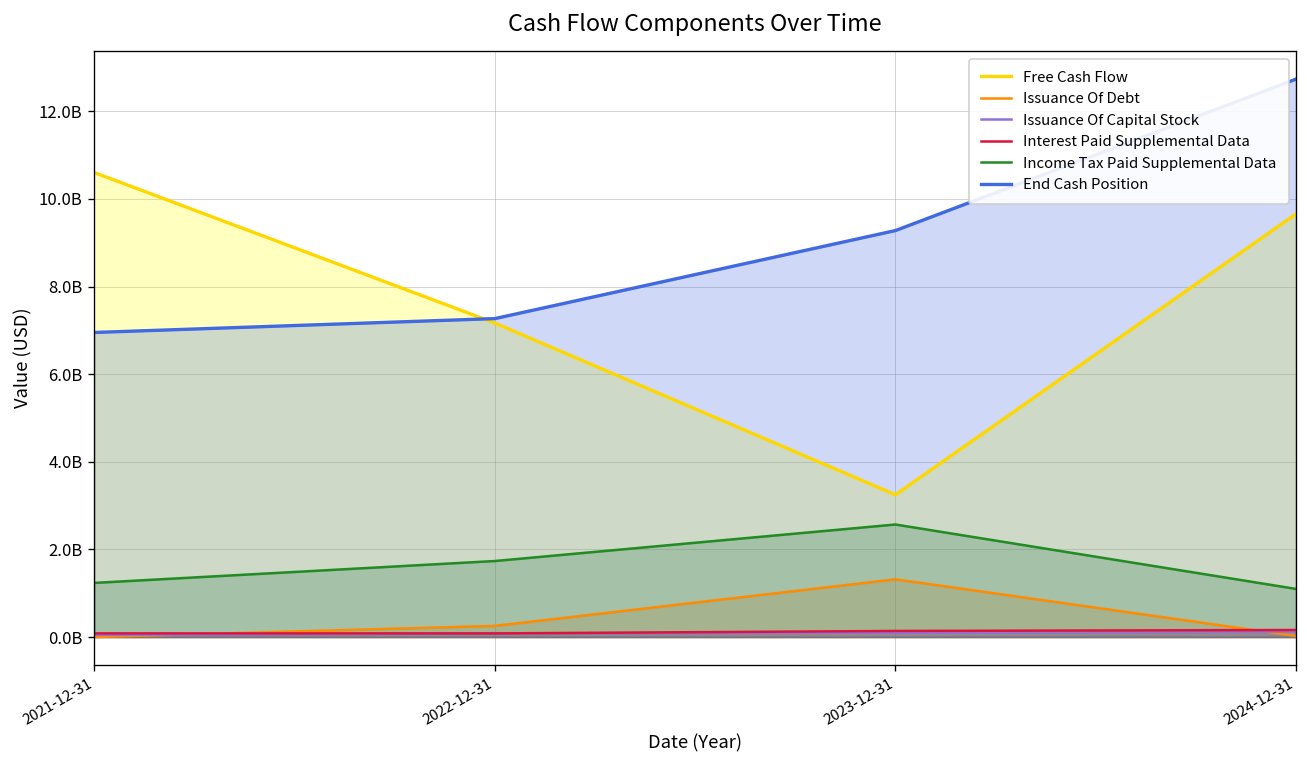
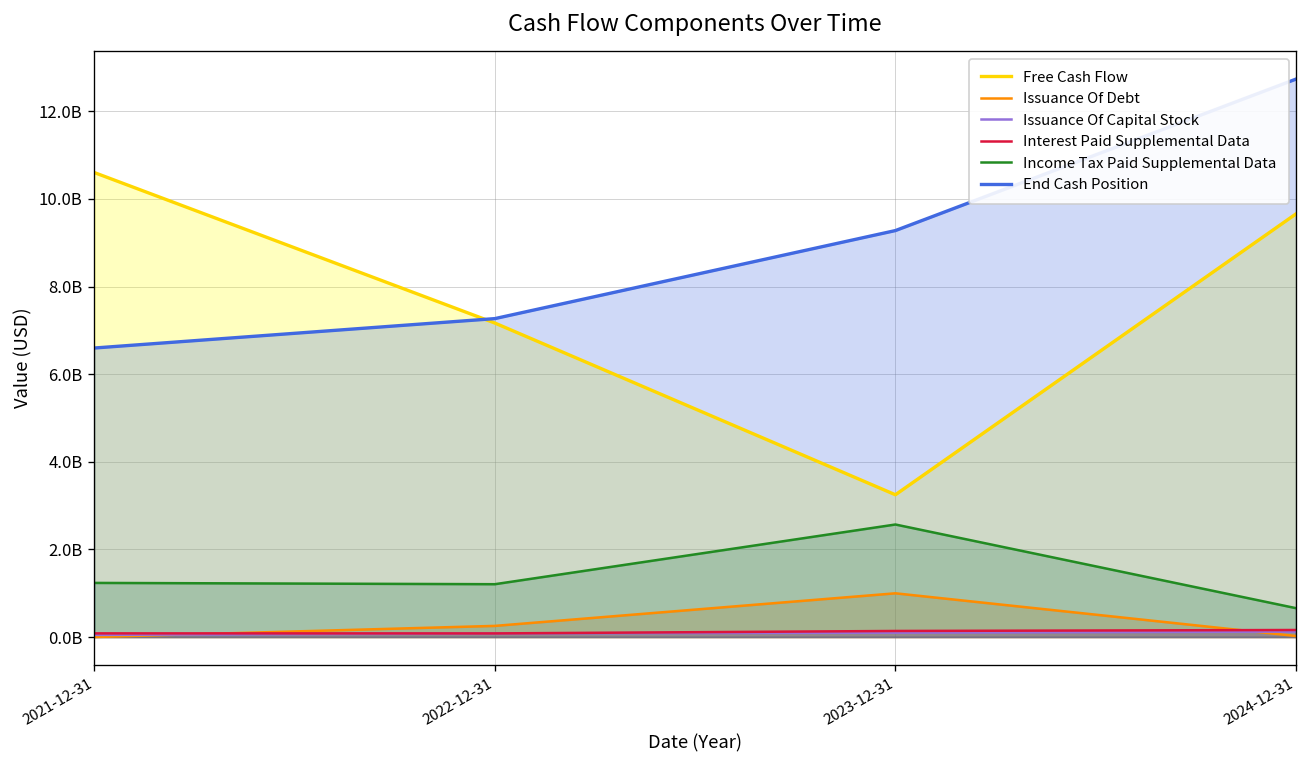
  {
    "Free Cash Flow": {
      "2021-12-31": 10600000000,
      "2022-12-31": 7200000000,
      "2023-12-31": 3200000000,
      "2024-12-31": 9700000000
    },
    "Issuance Of Debt": {
      "2022-12-31": 300000000,
-     "2023-12-31": 1300000000,
+     "2023-12-31": 1000000000,
      "2024-12-31": 0
    },
    "Income Tax Paid Supplemental Data": {
      "2021-12-31": 1200000000,
-     "2022-12-31": 1700000000,
+     "2022-12-31": 1200000000,
      "2023-12-31": 2600000000,
-     "2024-12-31": 1100000000
+     "2024-12-31": 700000000
    },
    "End Cash Position": {
-     "2021-12-31": 7000000000,
+     "2021-12-31": 6600000000,
      "2022-12-31": 7300000000,
      "2023-12-31": 9300000000,
      "2024-12-31": 12700000000
    }
  }
